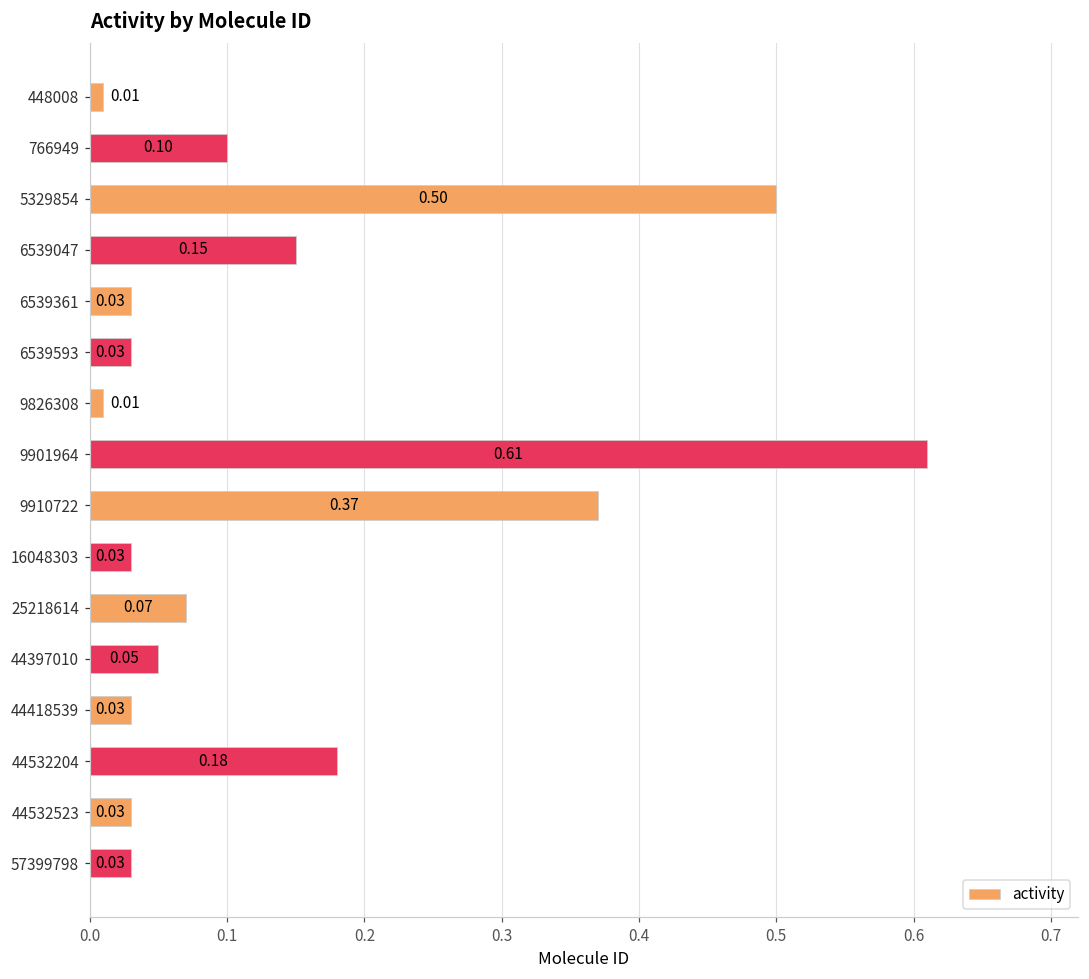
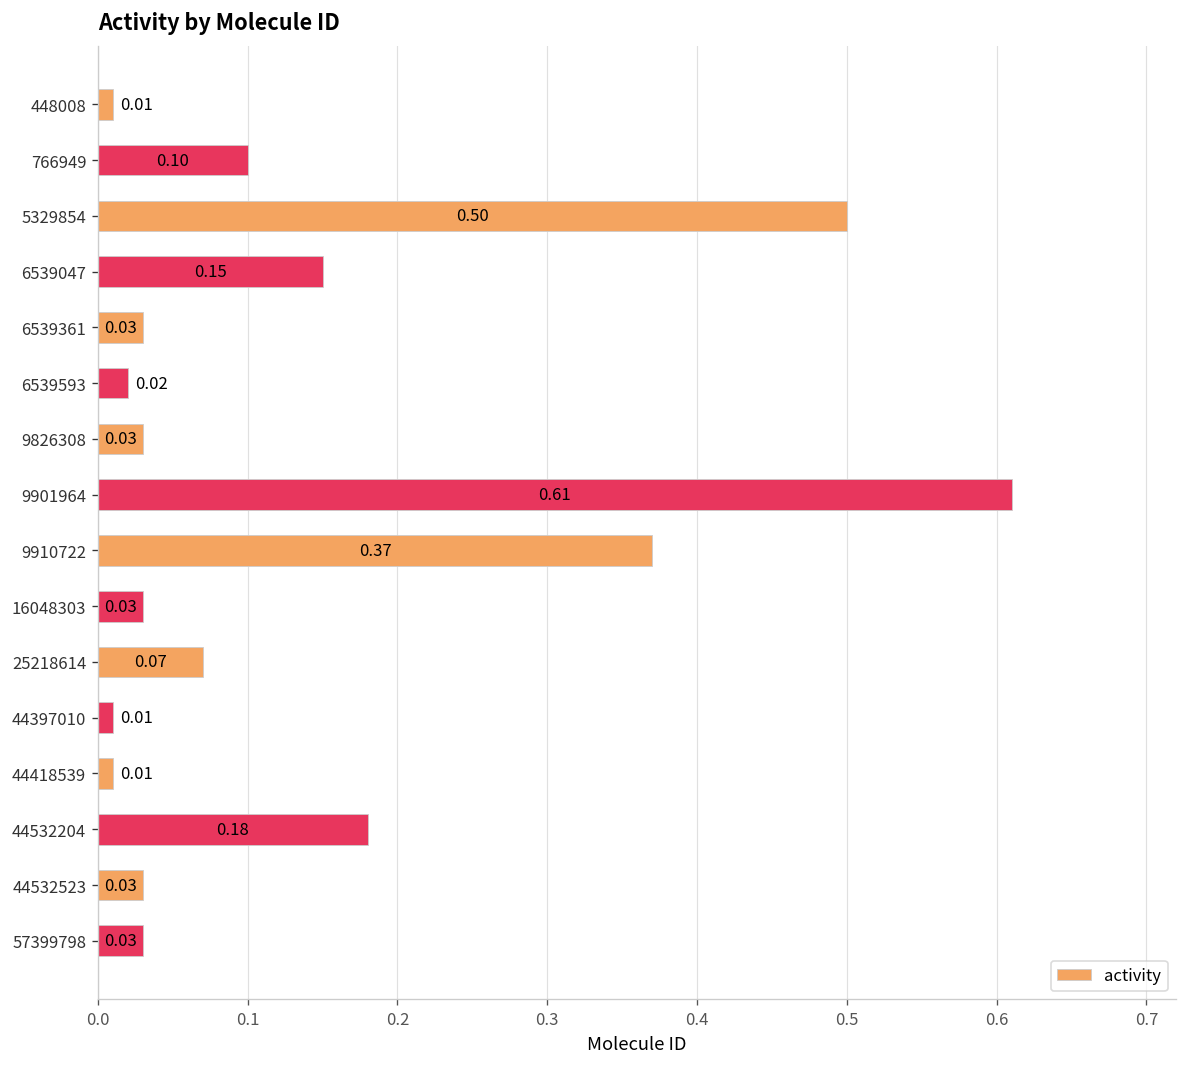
  {
    "448008": 0.01,
    "766949": 0.10,
    "5329854": 0.50,
    "6539047": 0.15,
    "6539361": 0.03,
-   "6539593": 0.03,
-   "9826308": 0.01,
+   "6539593": 0.02,
+   "9826308": 0.03,
    "9901964": 0.61,
    "9910722": 0.37,
    "16048303": 0.03,
    "25218614": 0.07,
-   "44397010": 0.05,
-   "44418539": 0.03,
+   "44397010": 0.01,
+   "44418539": 0.01,
    "44532204": 0.18,
    "44532523": 0.03,
    "57399798": 0.03
  }
